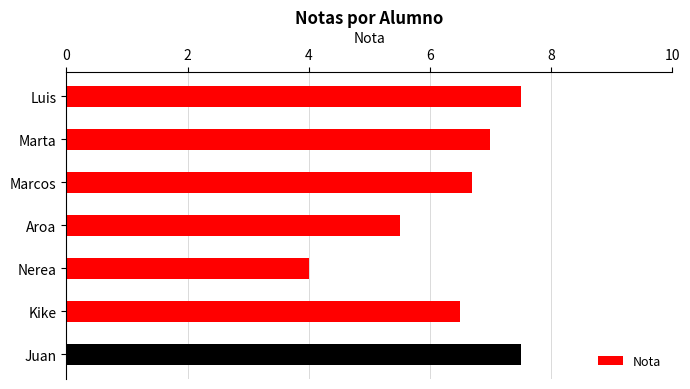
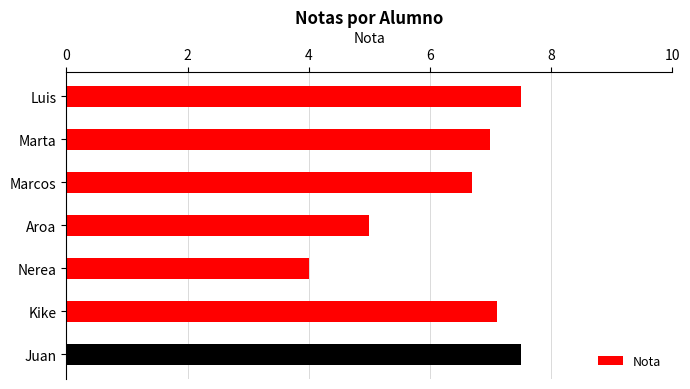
  {
    "Luis": 7.5,
    "Marta": 7.0,
    "Marcos": 6.7,
-   "Aroa": 5.5,
+   "Aroa": 5.0,
    "Nerea": 4.0,
-   "Kike": 6.5,
+   "Kike": 7.1,
    "Juan": 7.5
  }
